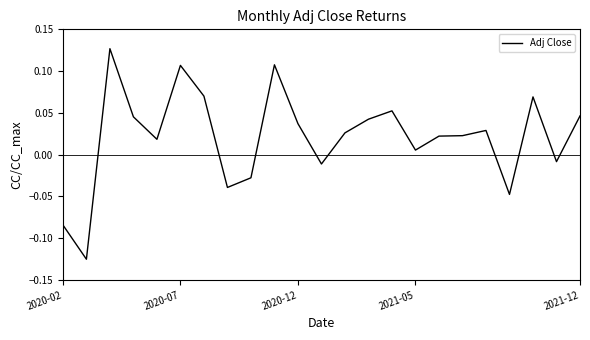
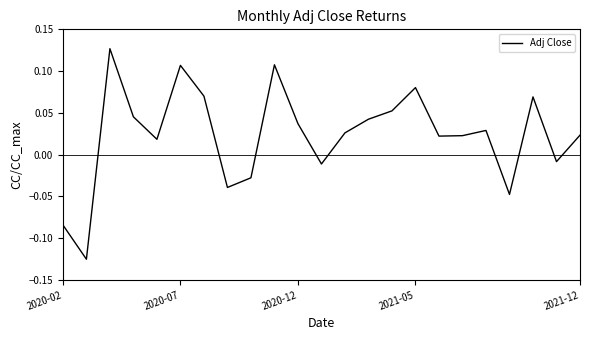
  {
    "2020-02": -0.08,
    "2020-07": 0.11,
    "2020-12": 0.04,
-   "2021-05": 0.01,
-   "2021-12": 0.05
+   "2021-05": 0.08,
+   "2021-12": 0.02
  }
